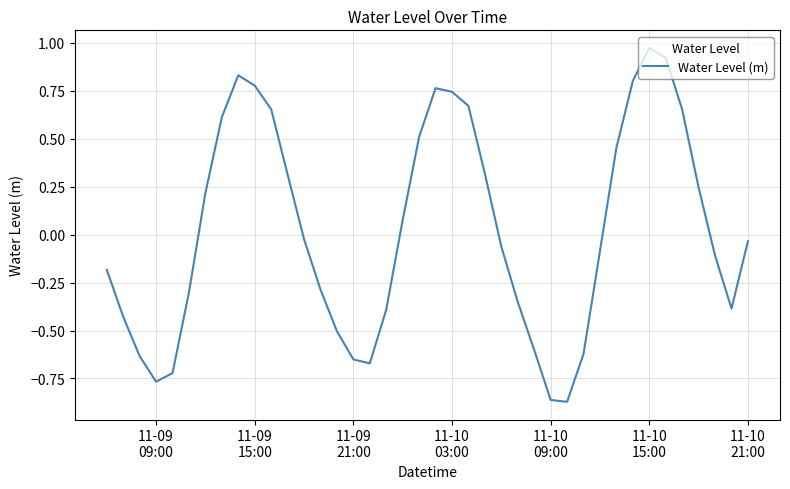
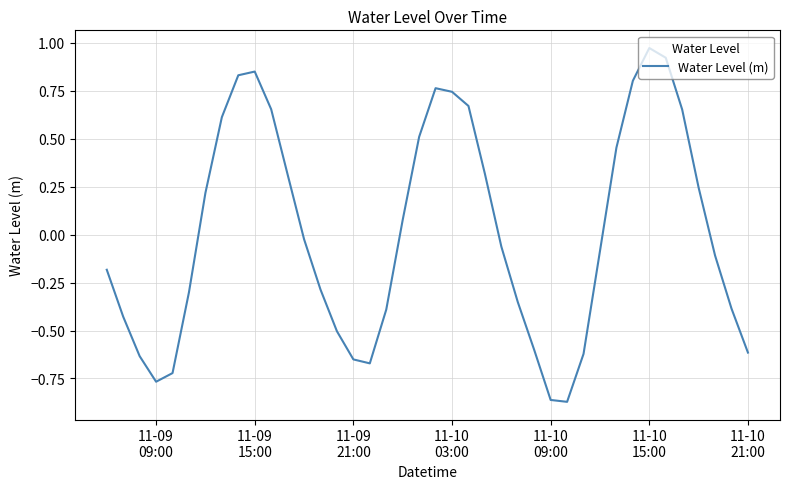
  {
    "11-09 09:00": -0.77,
-   "11-09 15:00": 0.78,
+   "11-09 15:00": 0.85,
    "11-09 21:00": -0.65,
    "11-10 03:00": 0.75,
    "11-10 09:00": -0.86,
-   "11-10 21:00": -0.03
+   "11-10 21:00": -0.62
  }
